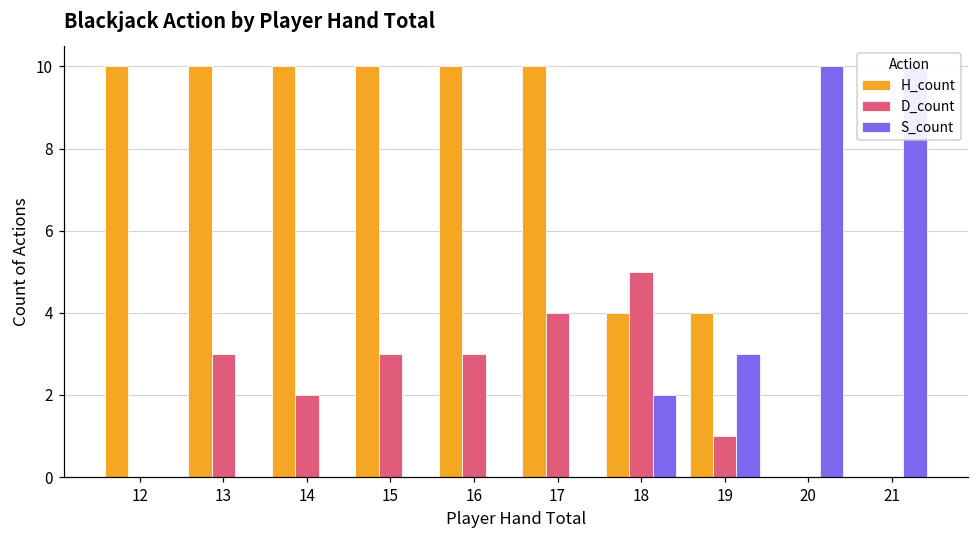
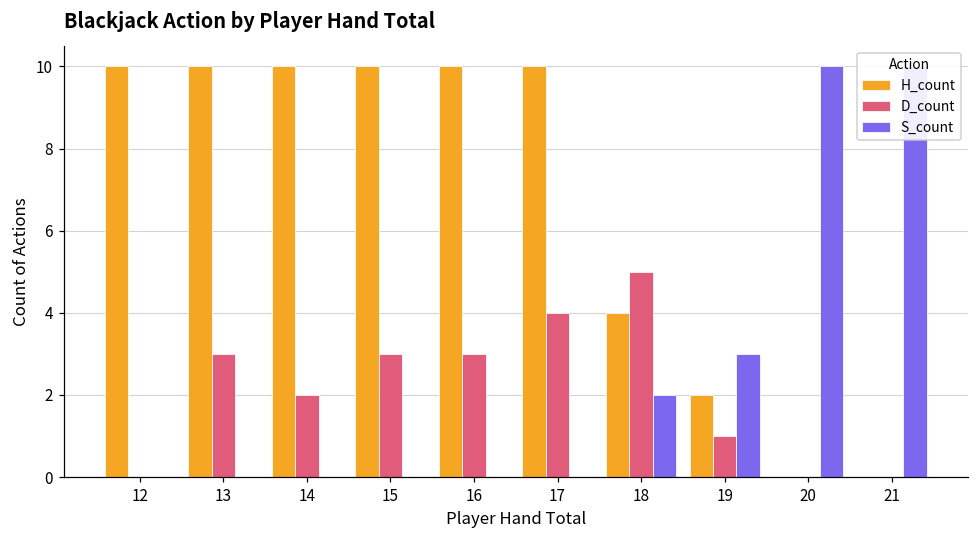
  {
    "H_count": {
      "12": 10,
      "13": 10,
      "14": 10,
      "15": 10,
      "16": 10,
      "17": 10,
      "18": 4,
-     "19": 4,
+     "19": 2,
      "20": 0,
      "21": 0
    },
    "D_count": {
      "12": 0,
      "13": 3,
      "14": 2,
      "15": 3,
      "16": 3,
      "17": 4,
      "18": 5,
      "19": 1,
      "20": 0,
      "21": 0
    },
    "S_count": {
      "12": 0,
      "13": 0,
      "14": 0,
      "15": 0,
      "16": 0,
      "17": 0,
      "18": 2,
      "19": 3,
      "20": 10
    }
  }
